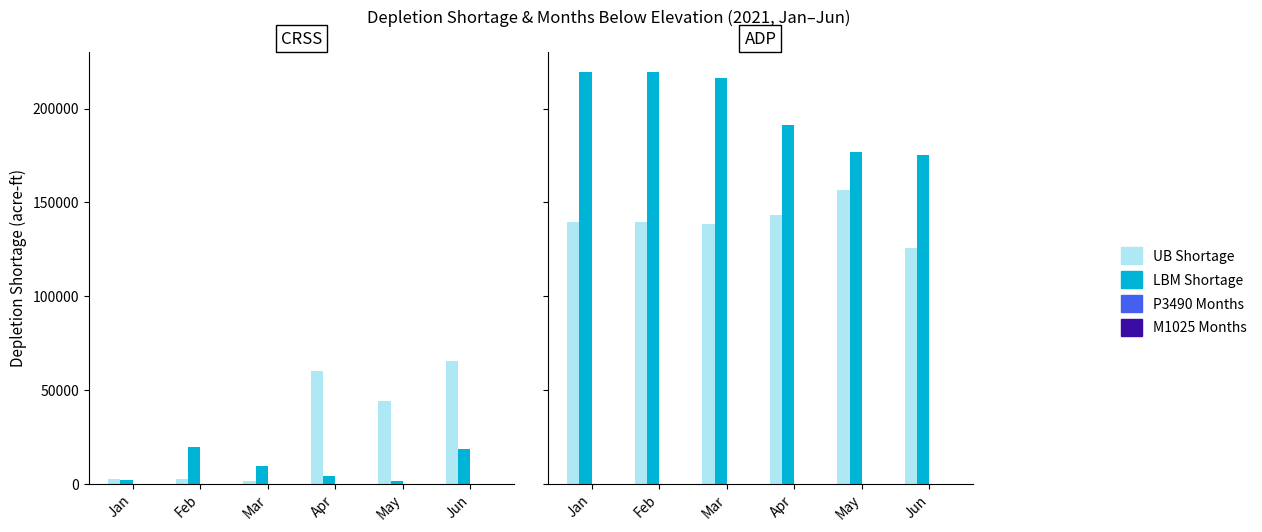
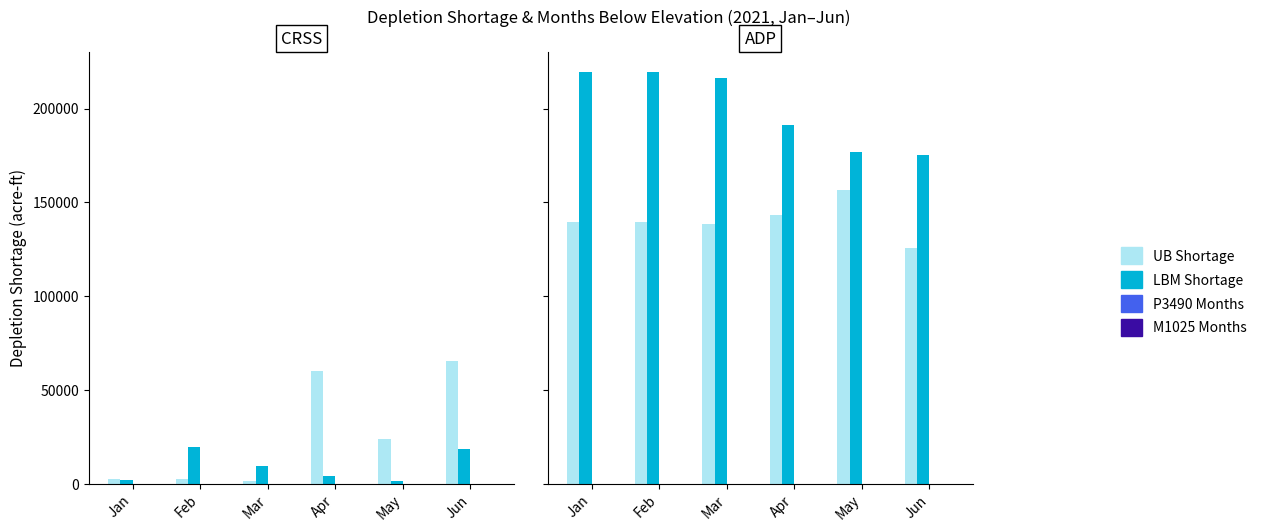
  {
    "CRSS": {
      "UB Shortage": {
        "Jan": 2000,
        "Feb": 2000,
        "Mar": 1000,
        "Apr": 60000,
-       "May": 44000,
+       "May": 24000,
        "Jun": 65000
      },
      "LBM Shortage": {
        "Jan": 2000,
        "Feb": 19000,
        "Mar": 9000,
        "Apr": 4000,
        "May": 1000,
        "Jun": 19000
      },
      "P3490 Months": {
        "Jan": 0,
        "Feb": 0,
        "Mar": 0,
        "Apr": 0,
        "May": 0,
        "Jun": 0
      },
      "M1025 Months": {
        "Jan": 0,
        "Feb": 0,
        "Mar": 0,
        "Apr": 0,
        "May": 0,
        "Jun": 0
      }
    }
  }
